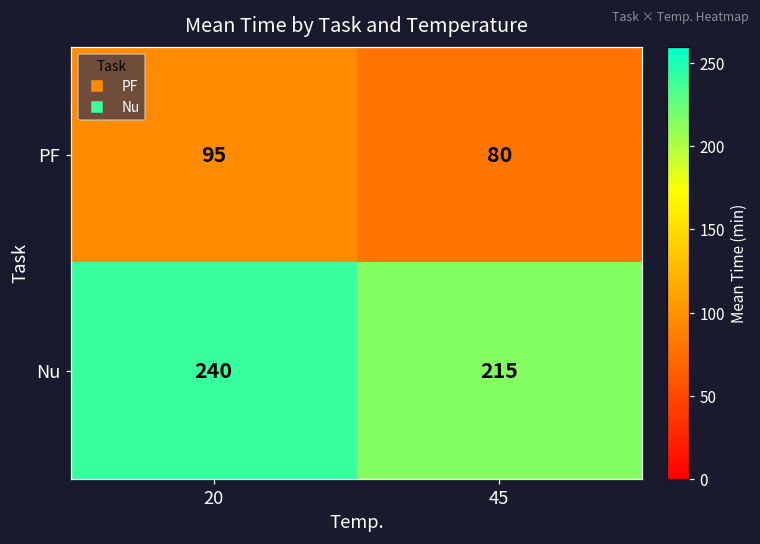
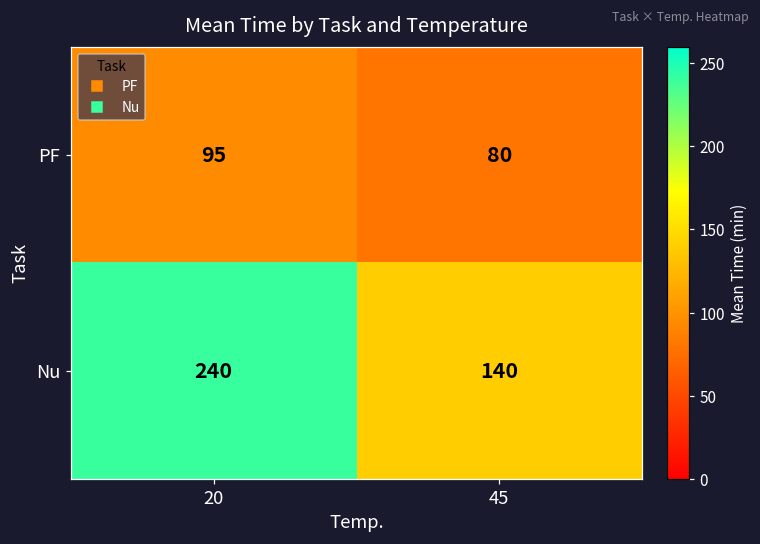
  {
    "PF": {
      "20": 95,
      "45": 80
    },
    "Nu": {
      "20": 240,
-     "45": 215
+     "45": 140
    }
  }
